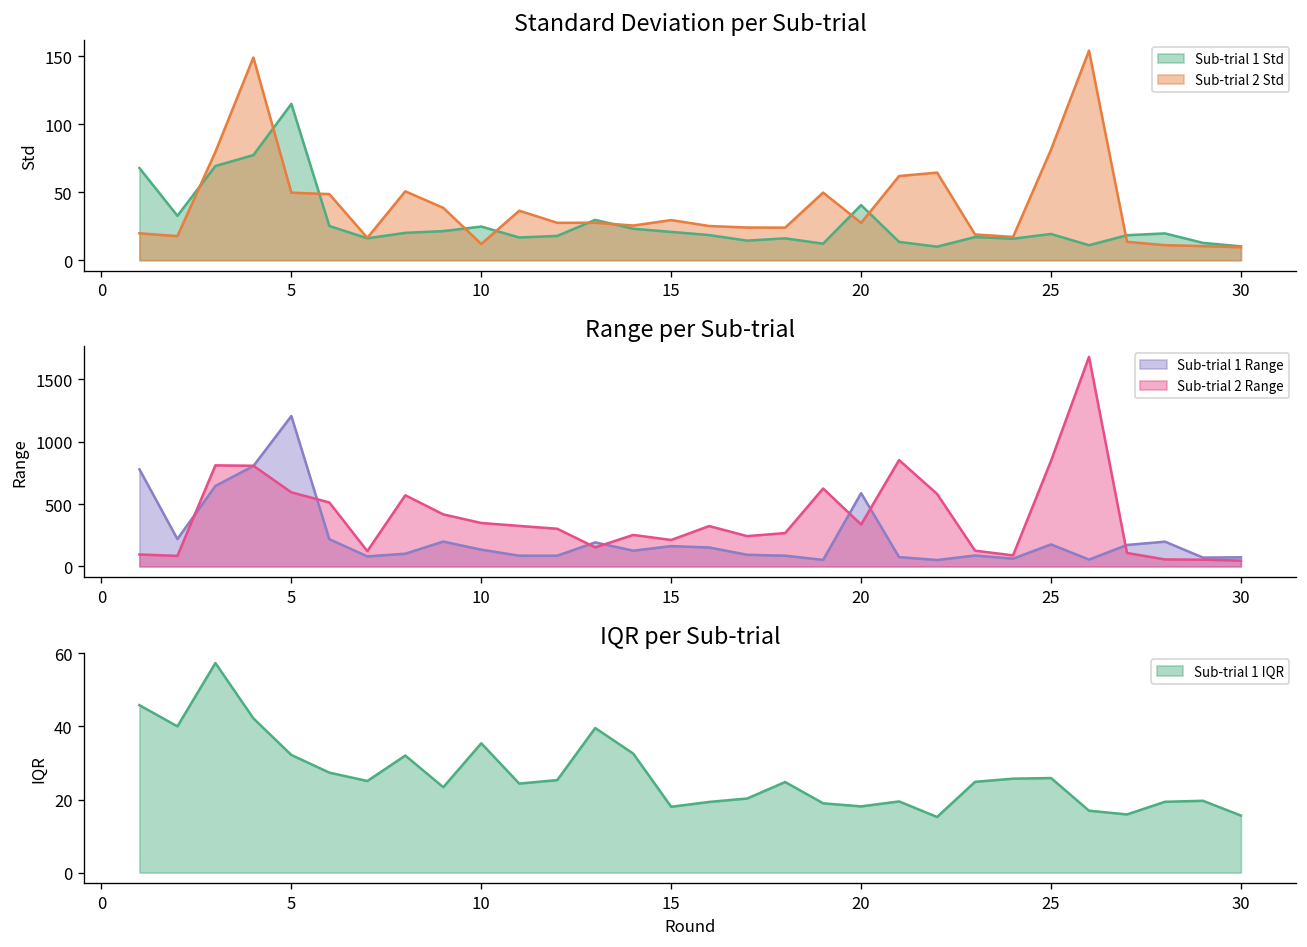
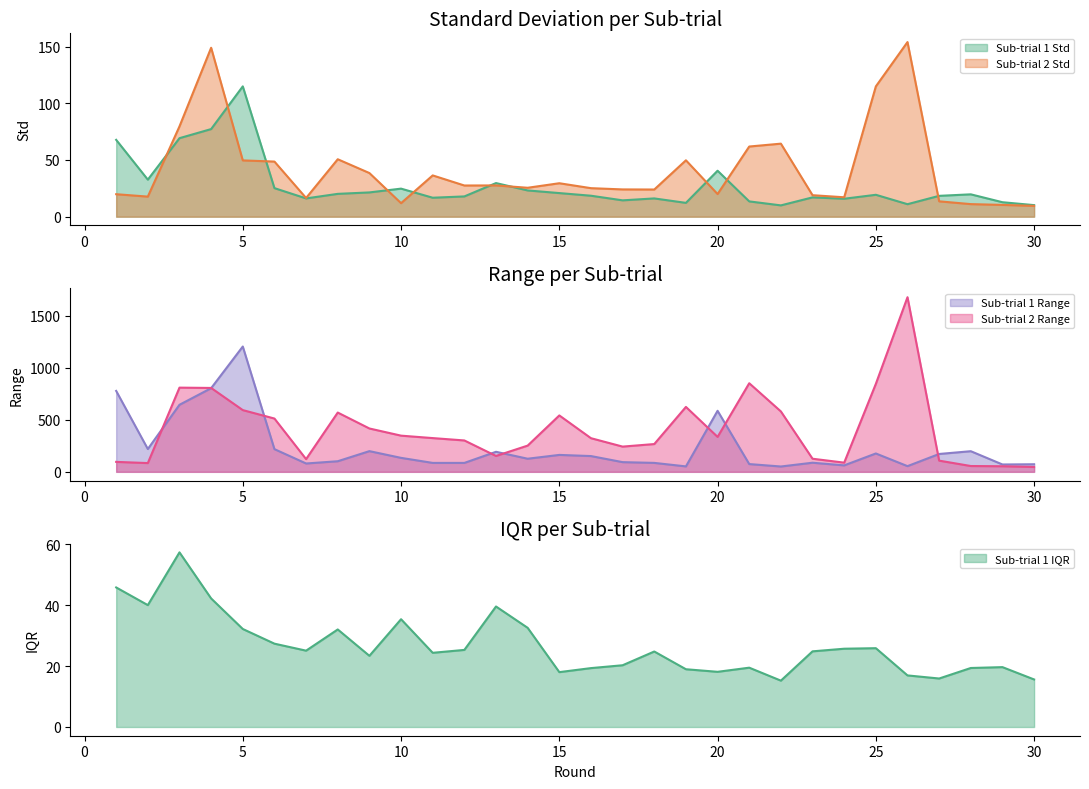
  {
    "Standard Deviation per Sub-trial": {
      "Sub-trial 1 Std": {
        "5": 115,
        "10": 25,
        "15": 21,
        "20": 41,
        "25": 19
      },
      "Sub-trial 2 Std": {
        "5": 50,
        "10": 12,
        "15": 29,
-       "20": 27,
-       "25": 81
+       "20": 20,
+       "25": 115
      }
    },
    "Range per Sub-trial": {
      "Sub-trial 1 Range": {
        "5": 1210,
        "10": 130,
        "15": 160,
        "20": 590,
        "25": 180,
        "30": 70
      },
      "Sub-trial 2 Range": {
        "5": 590,
        "10": 350,
-       "15": 210,
+       "15": 540,
        "20": 340,
        "25": 850,
        "30": 50
      }
    },
    "IQR per Sub-trial": {
      "5": 32,
      "10": 35,
      "15": 18,
      "20": 18,
      "25": 26,
      "30": 16
    }
  }
